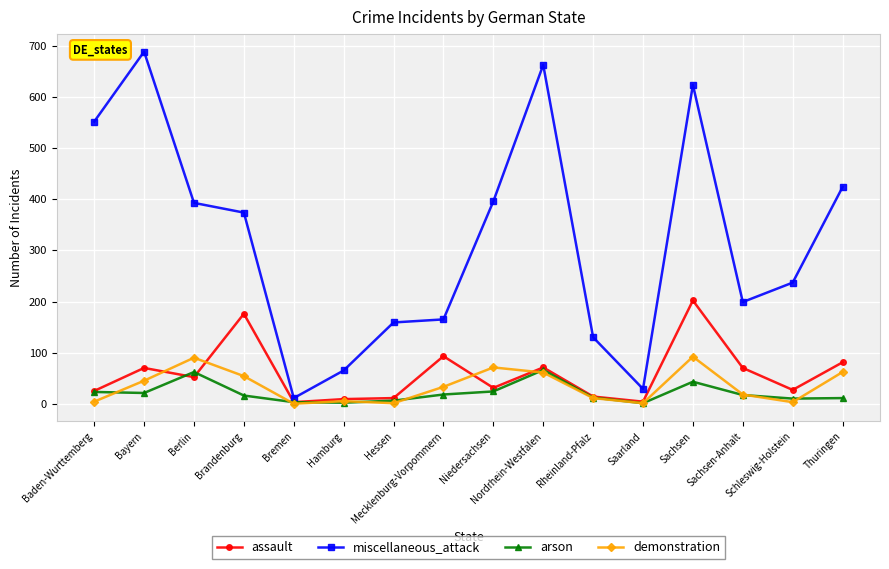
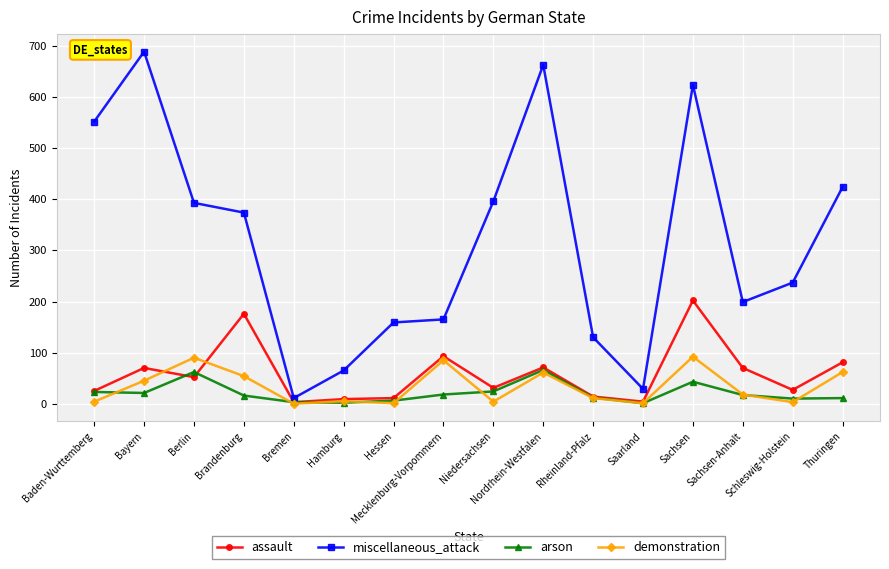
  {
    "assault": {
      "Bayern": 70,
      "Berlin": 50,
      "Brandenburg": 180,
      "Mecklenburg-Vorpommern": 90,
      "Niedersachsen": 30,
      "Nordrhein-Westfalen": 70,
      "Sachsen": 200,
      "Sachsen-Anhalt": 70,
      "Schleswig-Holstein": 30,
      "Thuringen": 80
    },
    "miscellaneous_attack": {
      "Baden-Wurttemberg": 550,
      "Bayern": 690,
      "Berlin": 390,
      "Brandenburg": 370,
      "Bremen": 10,
      "Hamburg": 70,
      "Hessen": 160,
      "Mecklenburg-Vorpommern": 170,
      "Niedersachsen": 400,
      "Nordrhein-Westfalen": 660,
      "Rheinland-Pfalz": 130,
      "Saarland": 30,
      "Sachsen": 620,
      "Sachsen-Anhalt": 200,
      "Schleswig-Holstein": 240,
      "Thuringen": 420
    },
    "arson": {
      "Bayern": 20,
      "Berlin": 60,
      "Brandenburg": 20,
      "Mecklenburg-Vorpommern": 20,
      "Niedersachsen": 20,
      "Sachsen": 40,
      "Schleswig-Holstein": 10,
      "Thuringen": 10
    },
    "demonstration": {
      "Baden-Wurttemberg": 0,
      "Bayern": 50,
      "Berlin": 90,
      "Brandenburg": 50,
      "Hessen": 0,
-     "Mecklenburg-Vorpommern": 30,
-     "Niedersachsen": 70,
+     "Mecklenburg-Vorpommern": 90,
+     "Niedersachsen": 0,
      "Sachsen": 90,
      "Schleswig-Holstein": 0,
      "Thuringen": 60
    }
  }
